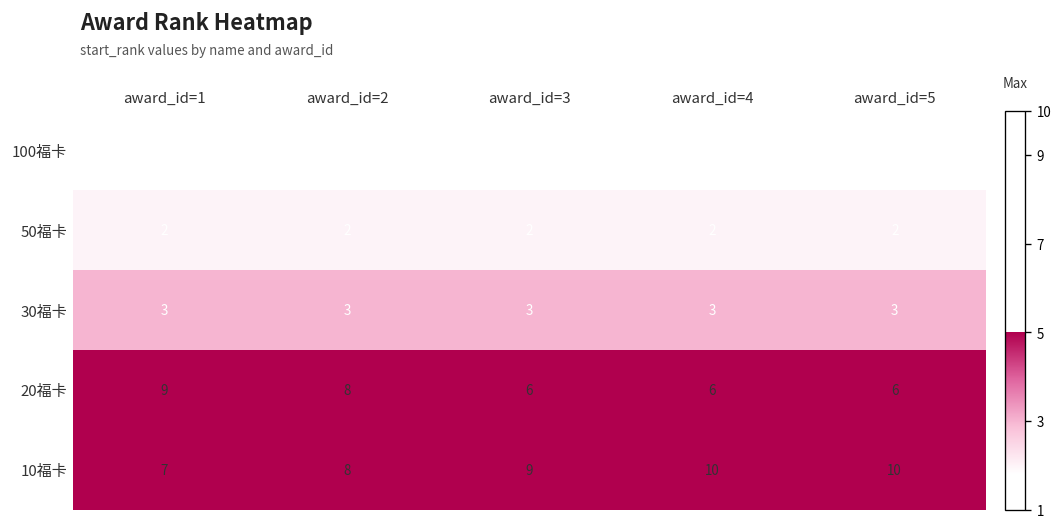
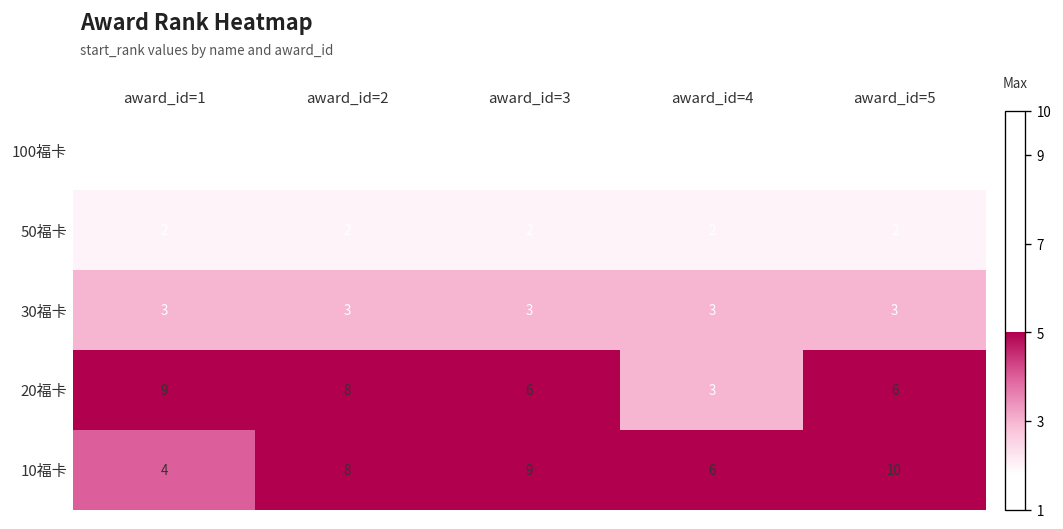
  {
    "30福卡": {
      "award_id=1": 3,
      "award_id=2": 3,
      "award_id=3": 3,
      "award_id=4": 3,
      "award_id=5": 3
    },
    "20福卡": {
      "award_id=1": 9,
      "award_id=2": 8,
      "award_id=3": 6,
-     "award_id=4": 6,
+     "award_id=4": 3,
      "award_id=5": 6
    },
    "10福卡": {
-     "award_id=1": 7,
+     "award_id=1": 4,
      "award_id=2": 8,
      "award_id=3": 9,
-     "award_id=4": 10,
+     "award_id=4": 6,
      "award_id=5": 10
    }
  }
